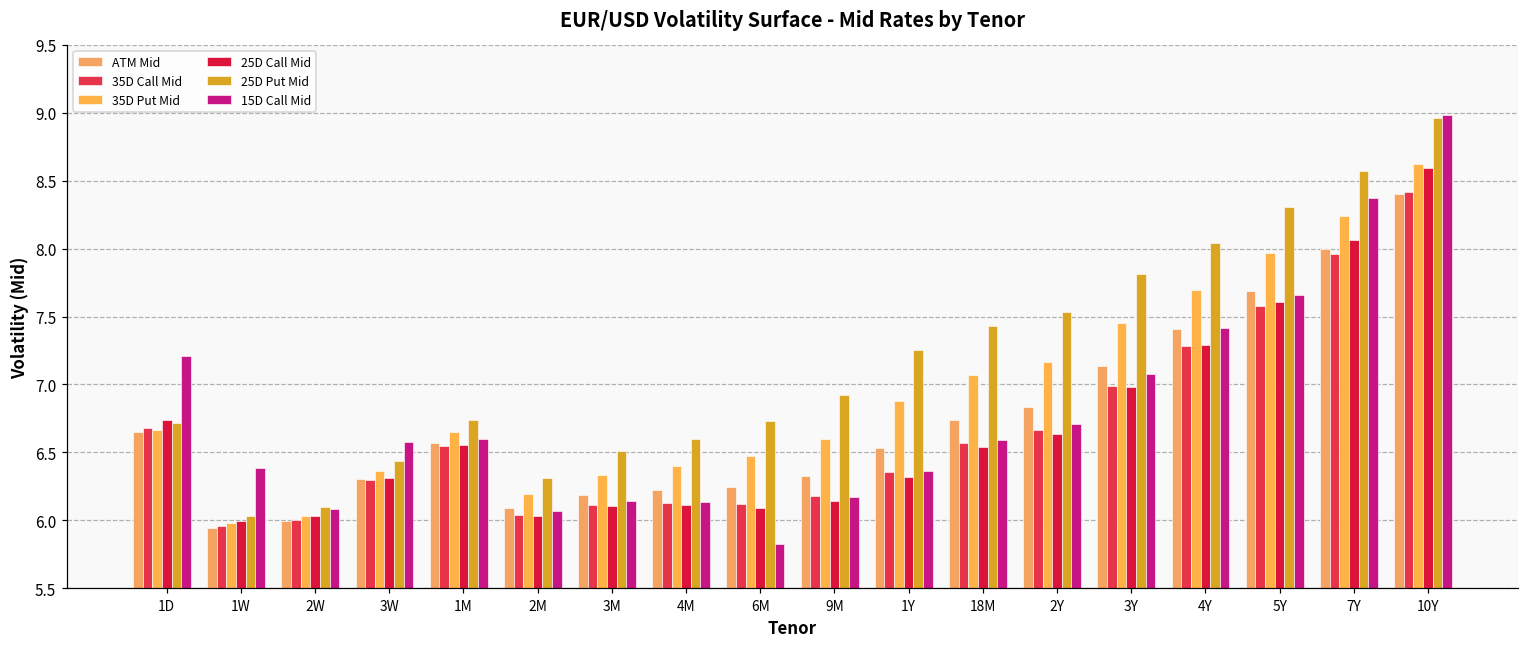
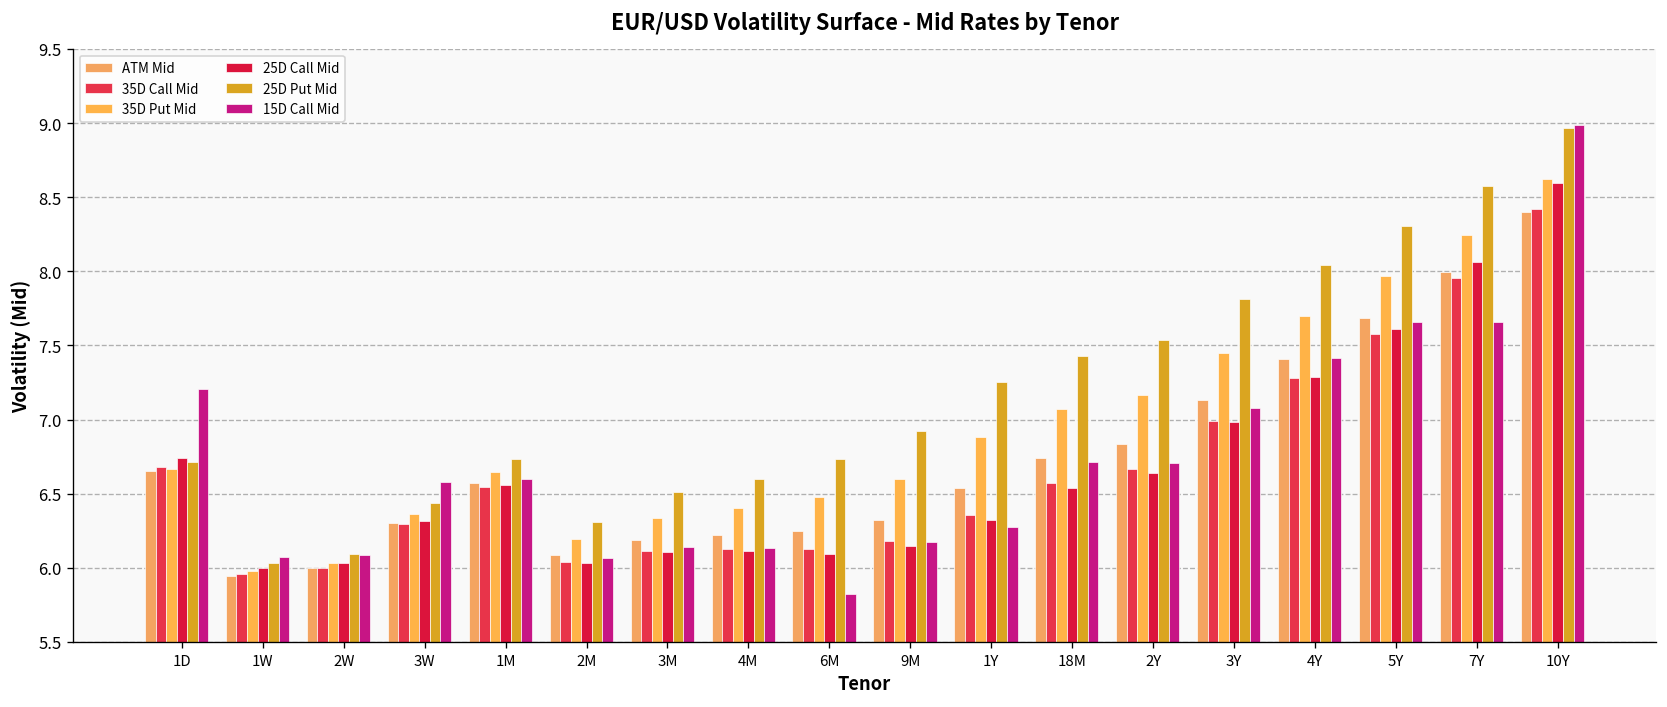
  {
    "15D Call Mid": {
      "1D": 7.21,
-     "1W": 6.38,
+     "1W": 6.07,
      "2W": 6.09,
      "3W": 6.58,
      "1M": 6.60,
      "2M": 6.07,
      "3M": 6.14,
      "4M": 6.13,
      "6M": 5.82,
      "9M": 6.17,
-     "1Y": 6.36,
-     "18M": 6.59,
+     "1Y": 6.27,
+     "18M": 6.72,
      "2Y": 6.71,
      "3Y": 7.08,
      "4Y": 7.42,
      "5Y": 7.66,
-     "7Y": 8.38,
+     "7Y": 7.66,
      "10Y": 8.99
    }
  }
